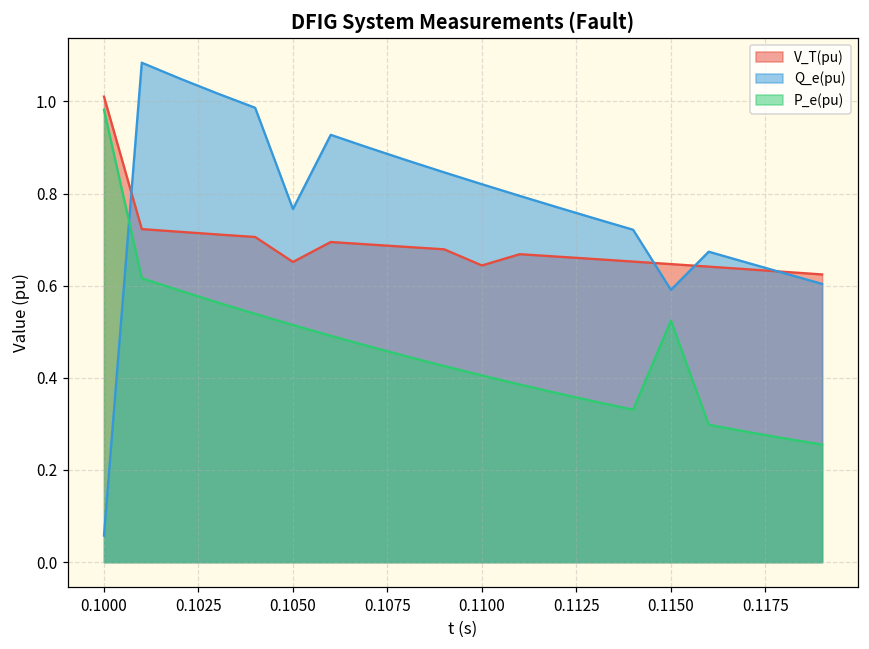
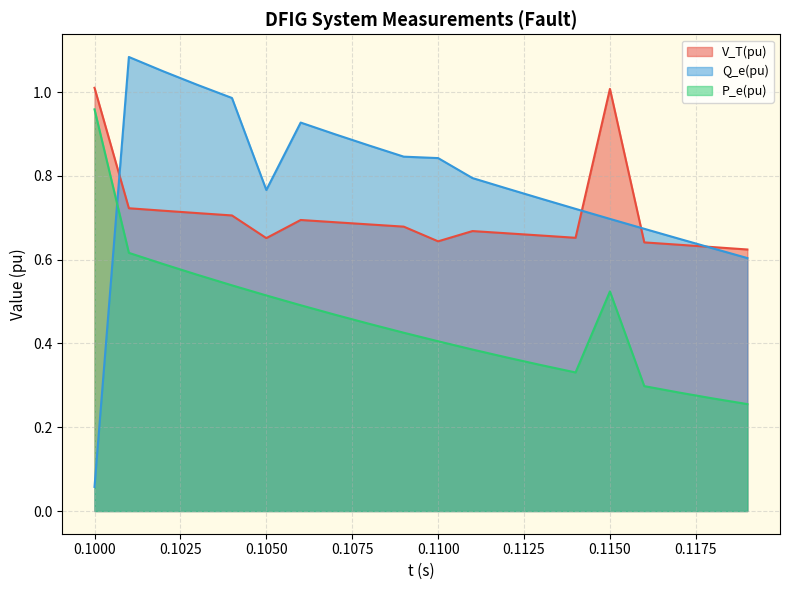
  {
    "V_T(pu)": {
      "0.1000": 1.01,
      "0.1050": 0.65,
      "0.1100": 0.64,
-     "0.1150": 0.65
+     "0.1150": 1.01
    },
    "Q_e(pu)": {
      "0.1000": 0.06,
      "0.1050": 0.77,
-     "0.1100": 0.82,
-     "0.1150": 0.59
+     "0.1100": 0.84,
+     "0.1150": 0.70
    },
    "P_e(pu)": {
-     "0.1000": 0.98,
+     "0.1000": 0.96,
      "0.1050": 0.51,
      "0.1100": 0.41,
      "0.1150": 0.52
    }
  }
